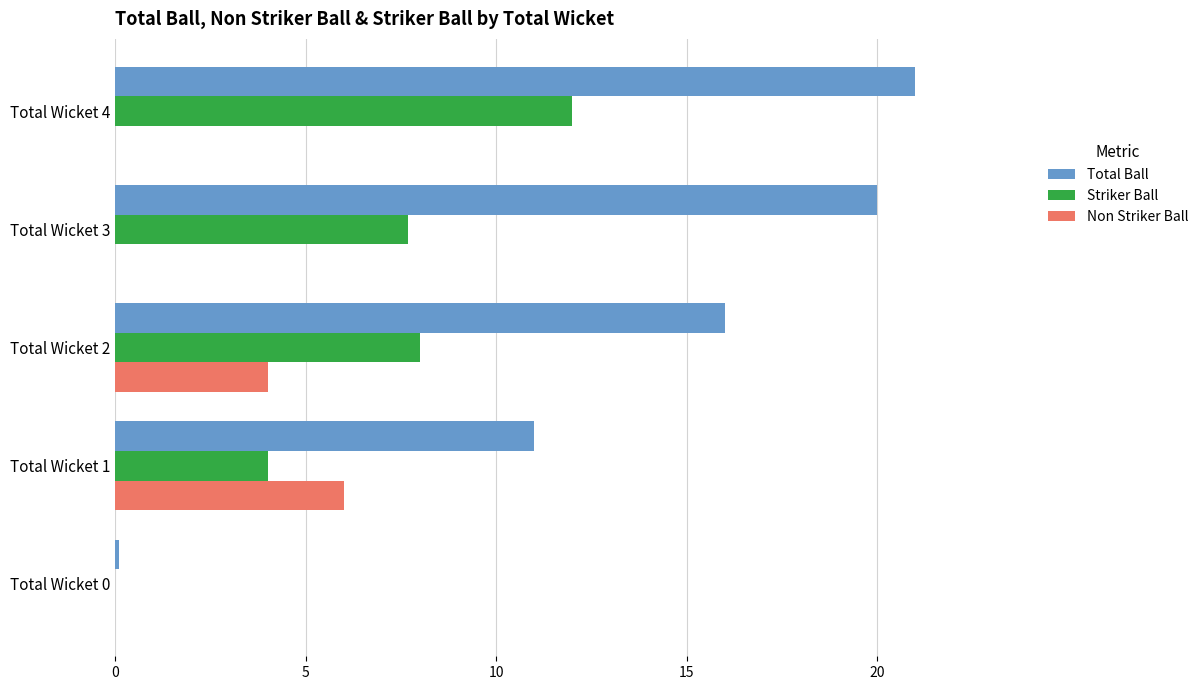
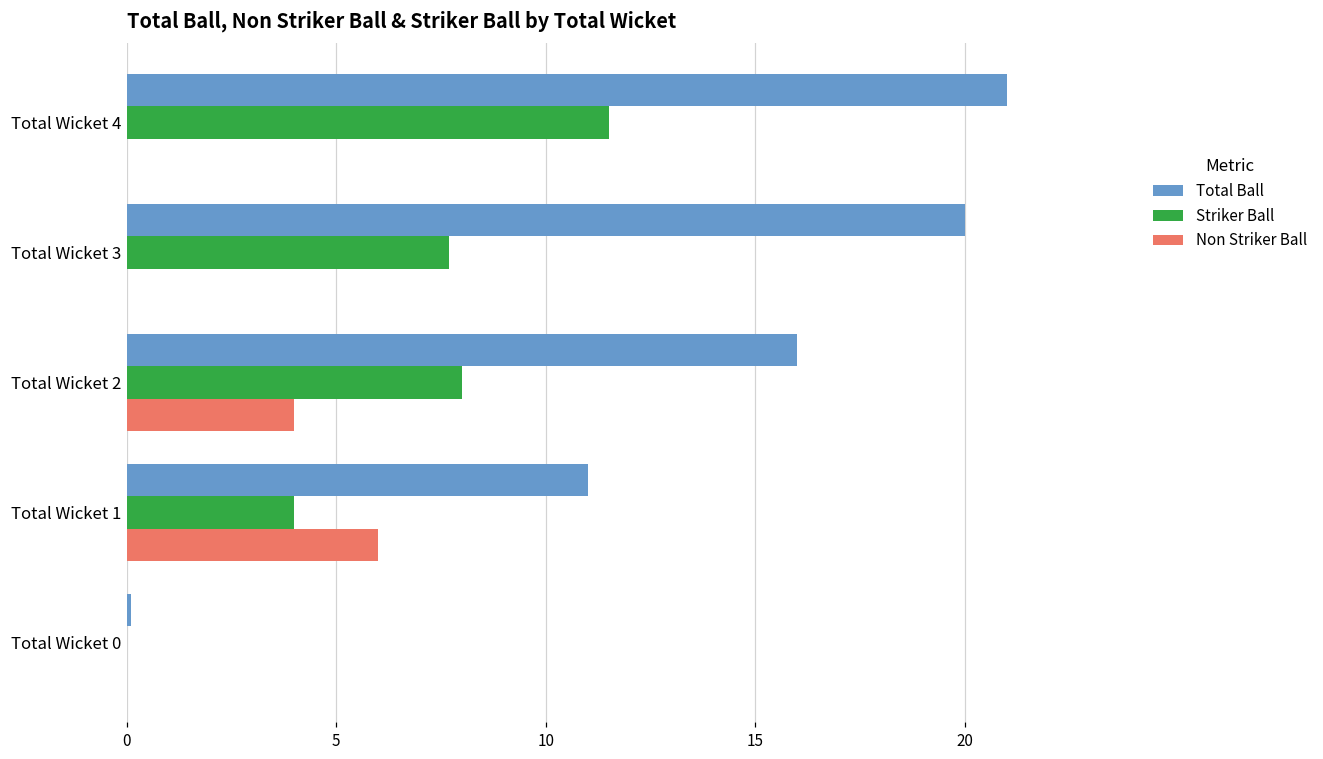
  {
    "Total Ball": {
      "Total Wicket 4": 21.0,
      "Total Wicket 3": 20.0,
      "Total Wicket 2": 16.0,
      "Total Wicket 1": 11.0,
      "Total Wicket 0": 0.1
    },
    "Striker Ball": {
-     "Total Wicket 4": 12.0,
+     "Total Wicket 4": 11.5,
      "Total Wicket 3": 7.7,
      "Total Wicket 2": 8.0,
      "Total Wicket 1": 4.0,
      "Total Wicket 0": 0.0
    },
    "Non Striker Ball": {
      "Total Wicket 4": 0.0,
      "Total Wicket 3": 0.0,
      "Total Wicket 2": 4.0,
      "Total Wicket 1": 6.0,
      "Total Wicket 0": 0.0
    }
  }
